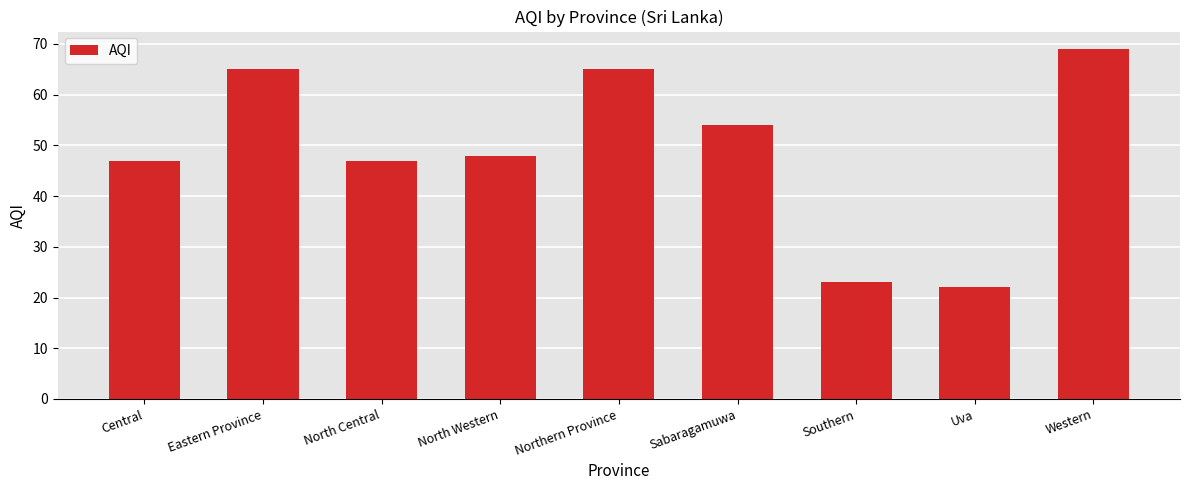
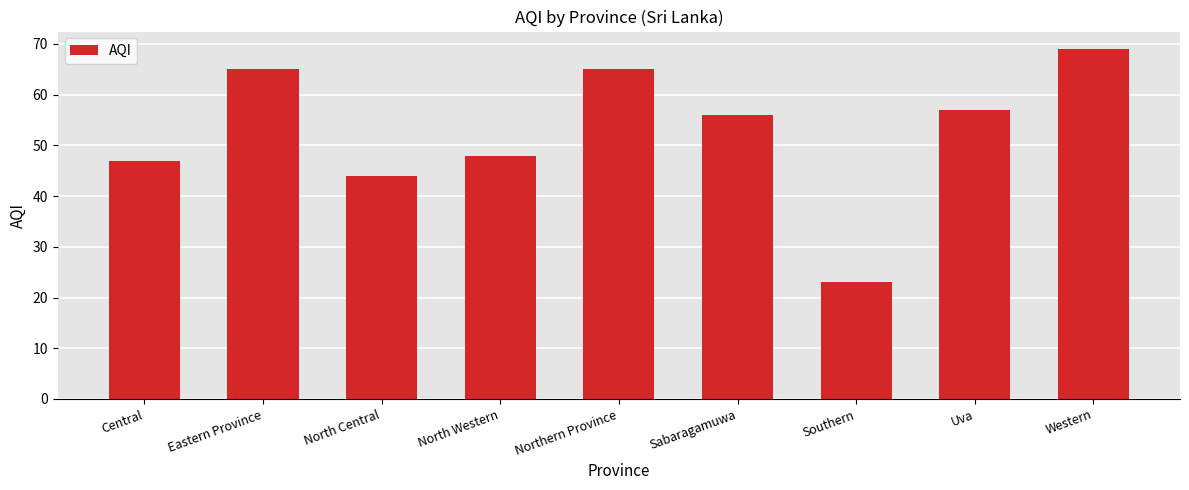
  {
    "Central": 47,
    "Eastern Province": 65,
-   "North Central": 47,
+   "North Central": 44,
    "North Western": 48,
    "Northern Province": 65,
-   "Sabaragamuwa": 54,
+   "Sabaragamuwa": 56,
    "Southern": 23,
-   "Uva": 22,
+   "Uva": 57,
    "Western": 69
  }
